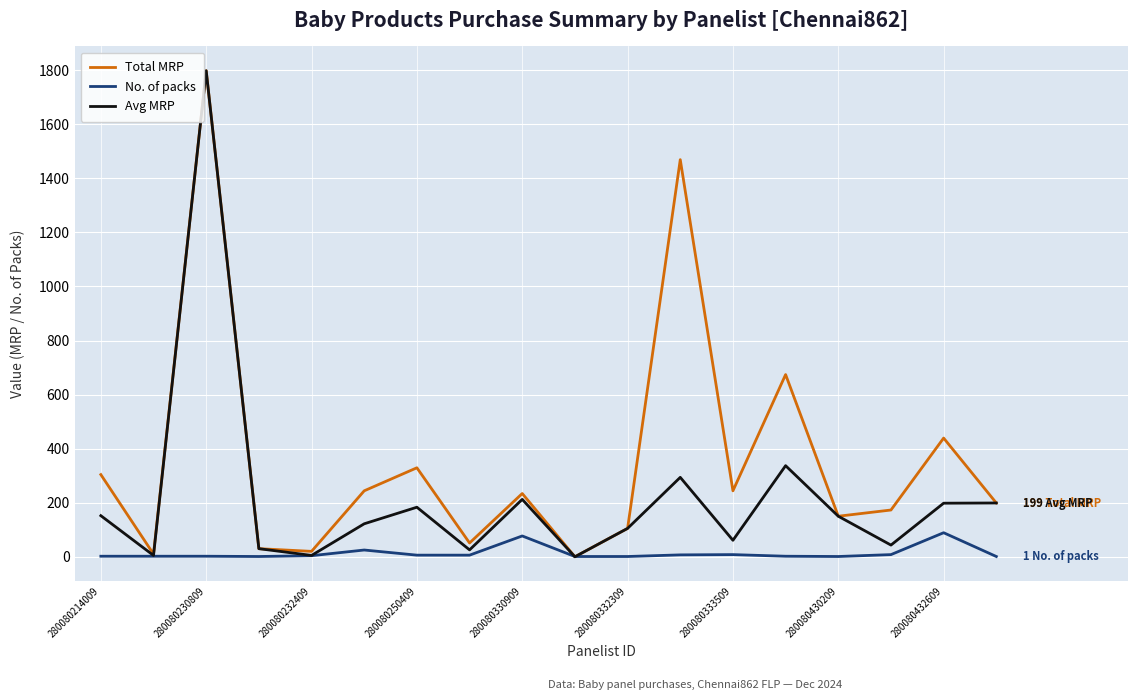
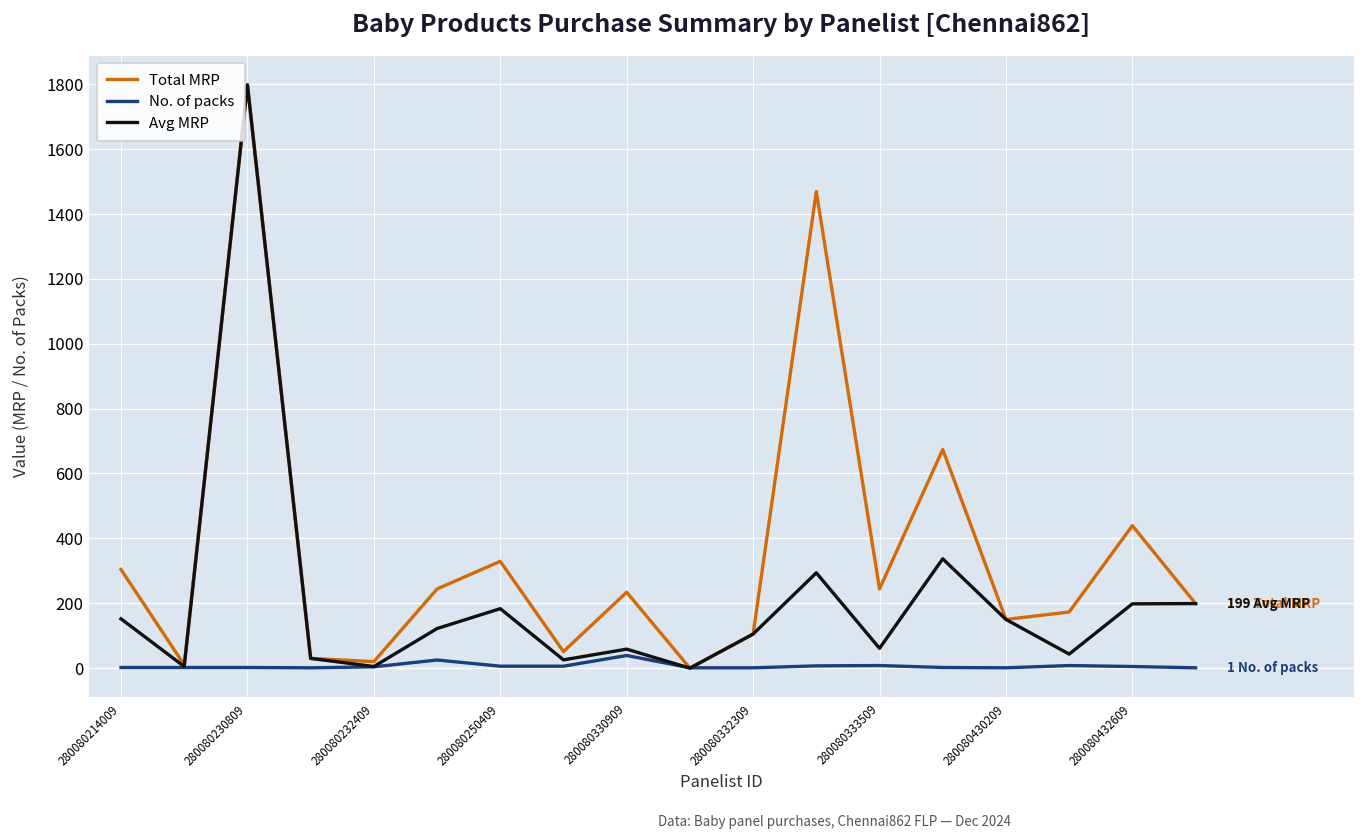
  {
    "Total MRP": {
      "280080214009": 300,
      "280080232409": 20,
      "280080250409": 330,
      "280080330909": 230,
      "280080333509": 240,
      "280080432609": 440
    },
    "No. of packs": {
      "280080214009": 0,
      "280080230809": 0,
      "280080250409": 10,
-     "280080330909": 80,
+     "280080330909": 40,
      "280080332309": 0,
      "280080333509": 10,
      "280080430209": 0,
-     "280080432609": 90
+     "280080432609": 10
    },
    "Avg MRP": {
      "280080214009": 150,
      "280080250409": 180,
-     "280080330909": 210,
+     "280080330909": 60,
      "280080333509": 60,
      "280080432609": 200
    }
  }
